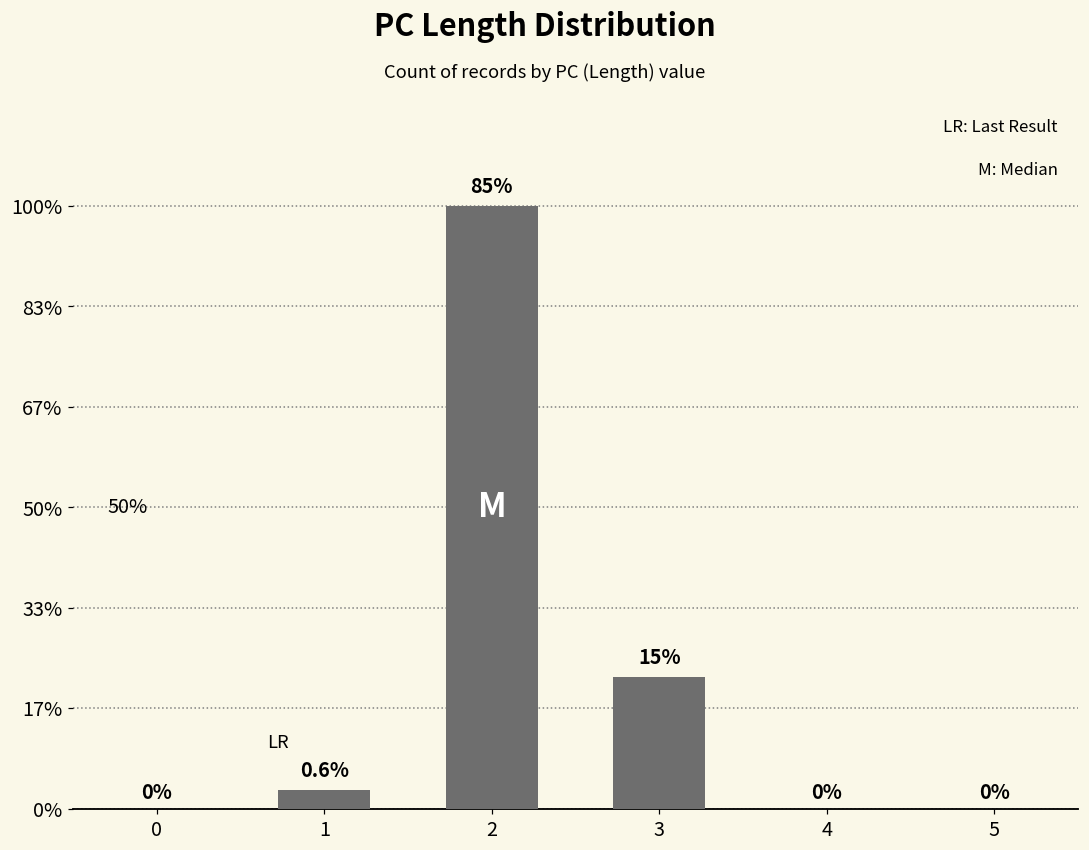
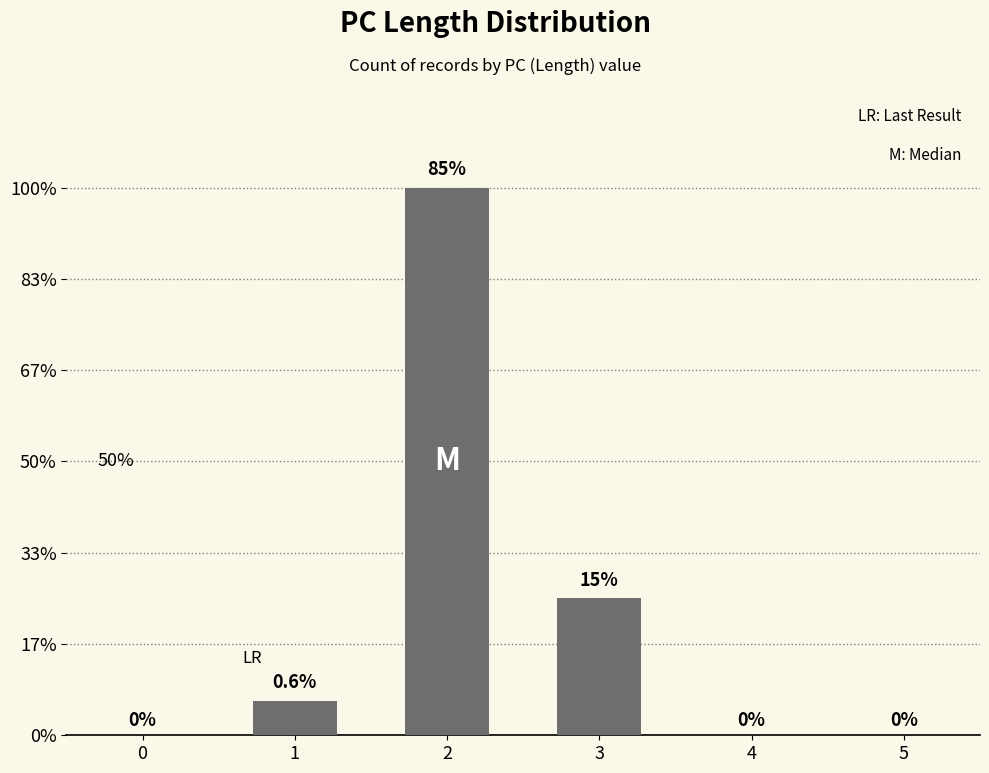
  {
-   "1": "3%",
-   "3": "22%"
+   "1": "6%",
+   "3": "25%"
  }
